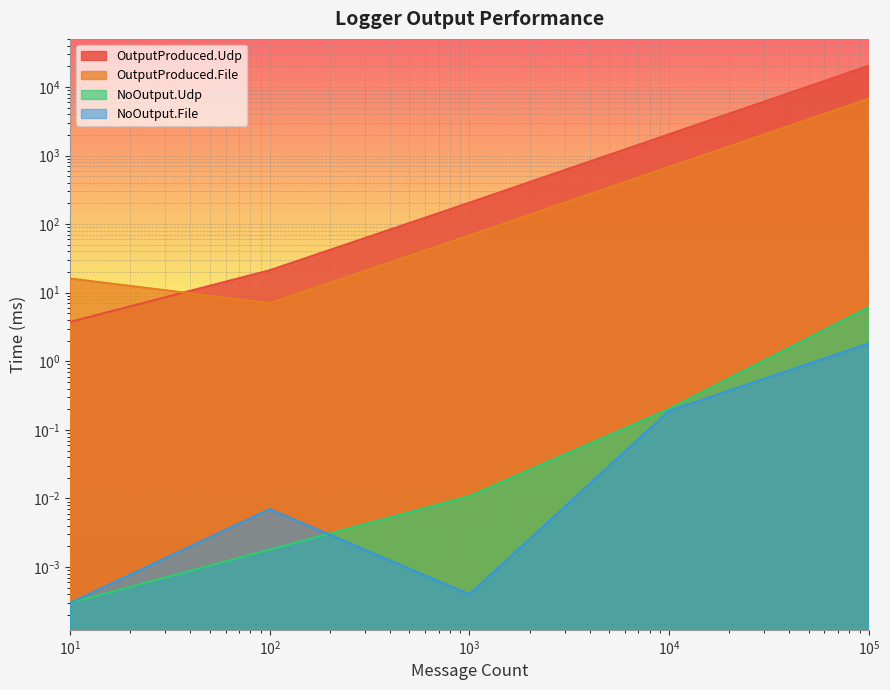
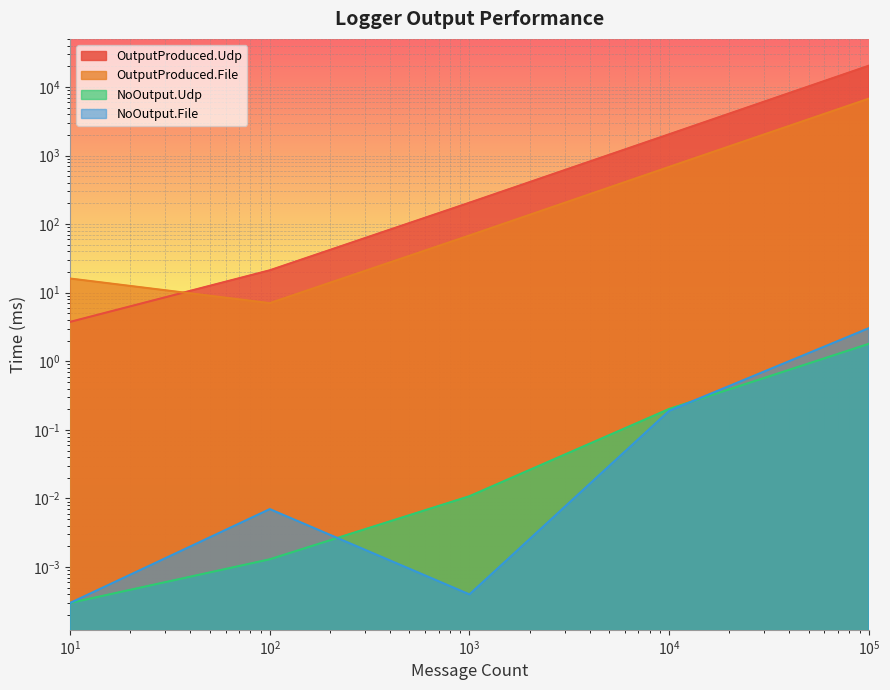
  {
    "NoOutput.Udp": {
-     "10^2": 0.0018,
+     "10^2": 0.0013,
      "10^3": 0.011,
-     "10^5": 6
+     "10^5": 1.8
    },
    "NoOutput.File": {
      "10^2": 0.007,
      "10^3": 0.0004,
-     "10^5": 1.8
+     "10^5": 3
    }
  }
